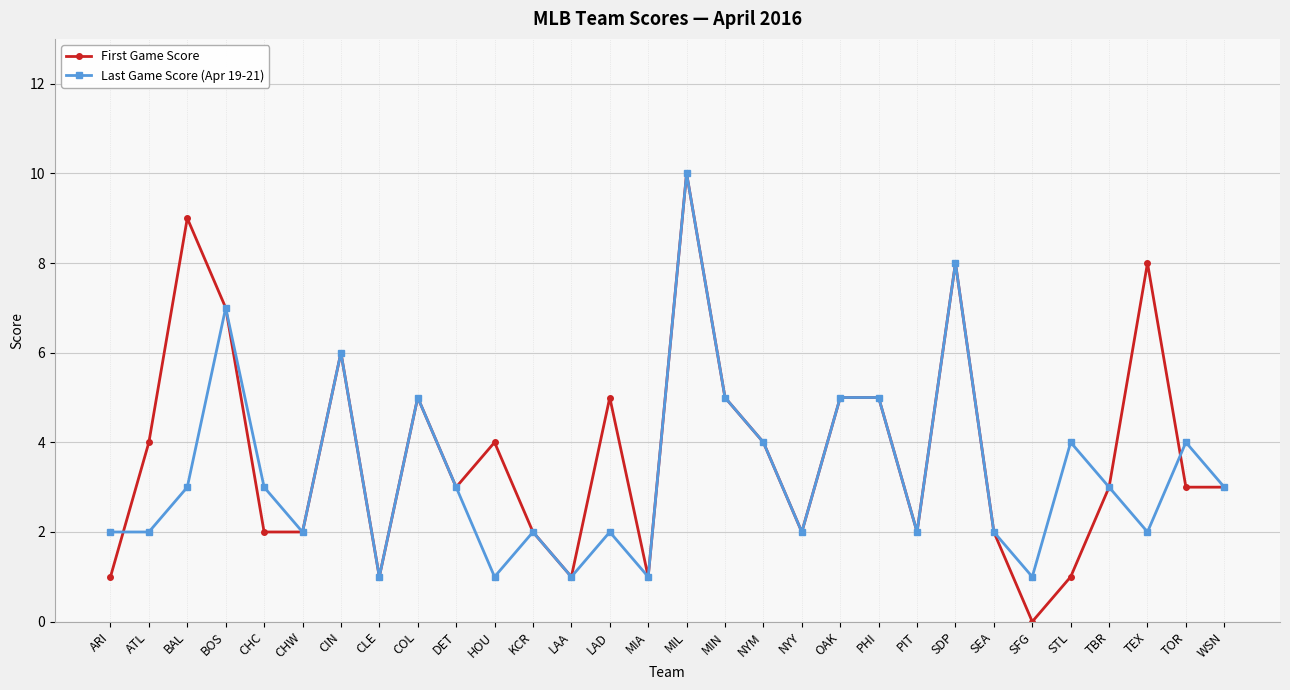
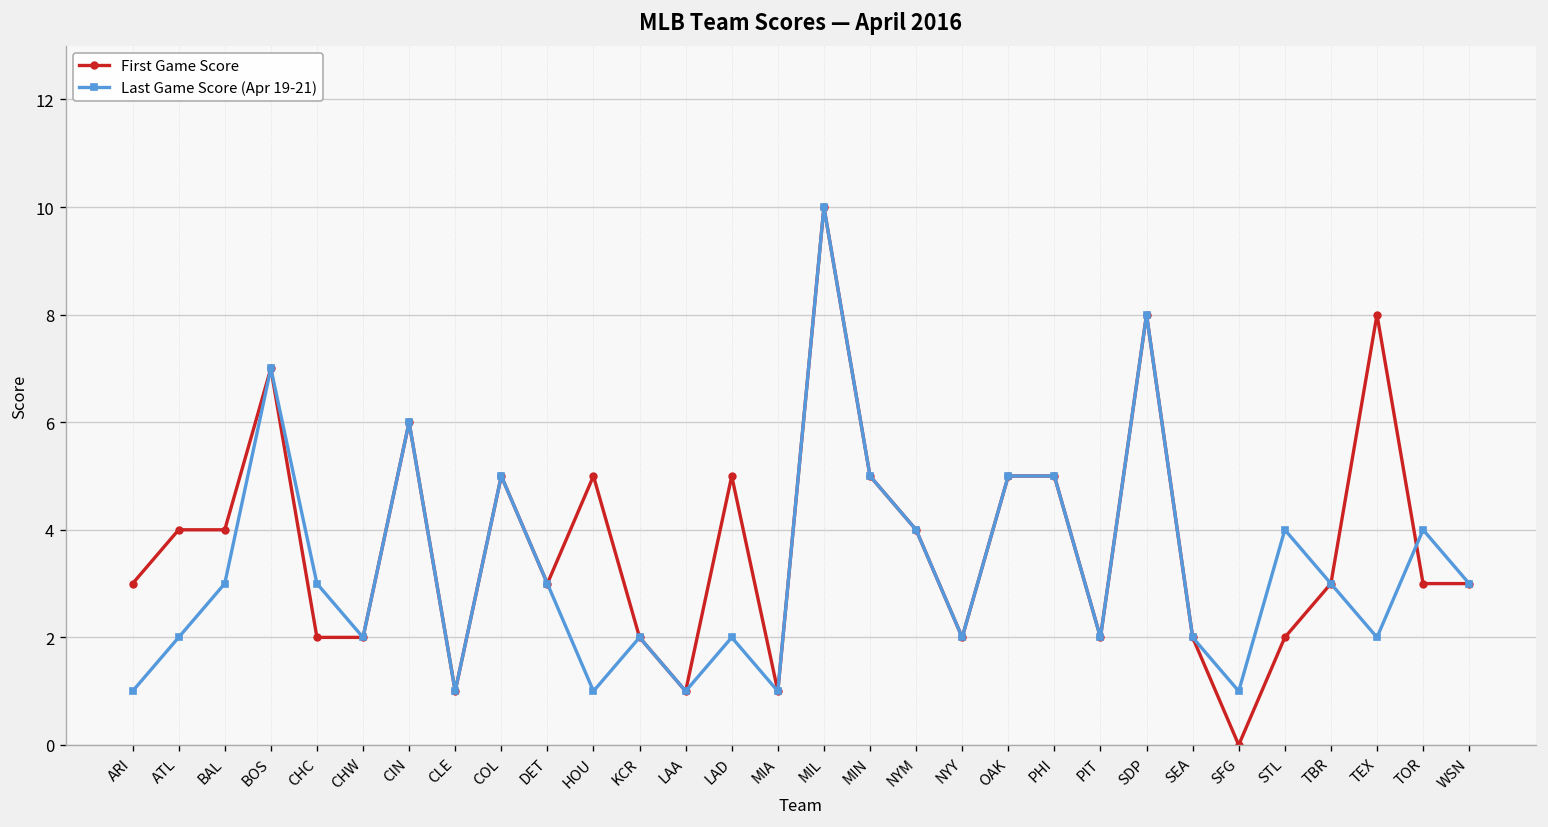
  {
    "First Game Score": {
-     "ARI": 1,
+     "ARI": 3,
      "ATL": 4,
-     "BAL": 9,
+     "BAL": 4,
      "CHC": 2,
-     "HOU": 4,
+     "HOU": 5,
      "LAD": 5,
      "SFG": 0,
-     "STL": 1,
+     "STL": 2,
      "TEX": 8,
      "TOR": 3
    },
    "Last Game Score (Apr 19-21)": {
-     "ARI": 2,
+     "ARI": 1,
      "ATL": 2,
      "BAL": 3,
      "CHC": 3,
      "HOU": 1,
      "LAD": 2,
      "SFG": 1,
      "STL": 4,
      "TEX": 2,
      "TOR": 4
    }
  }
